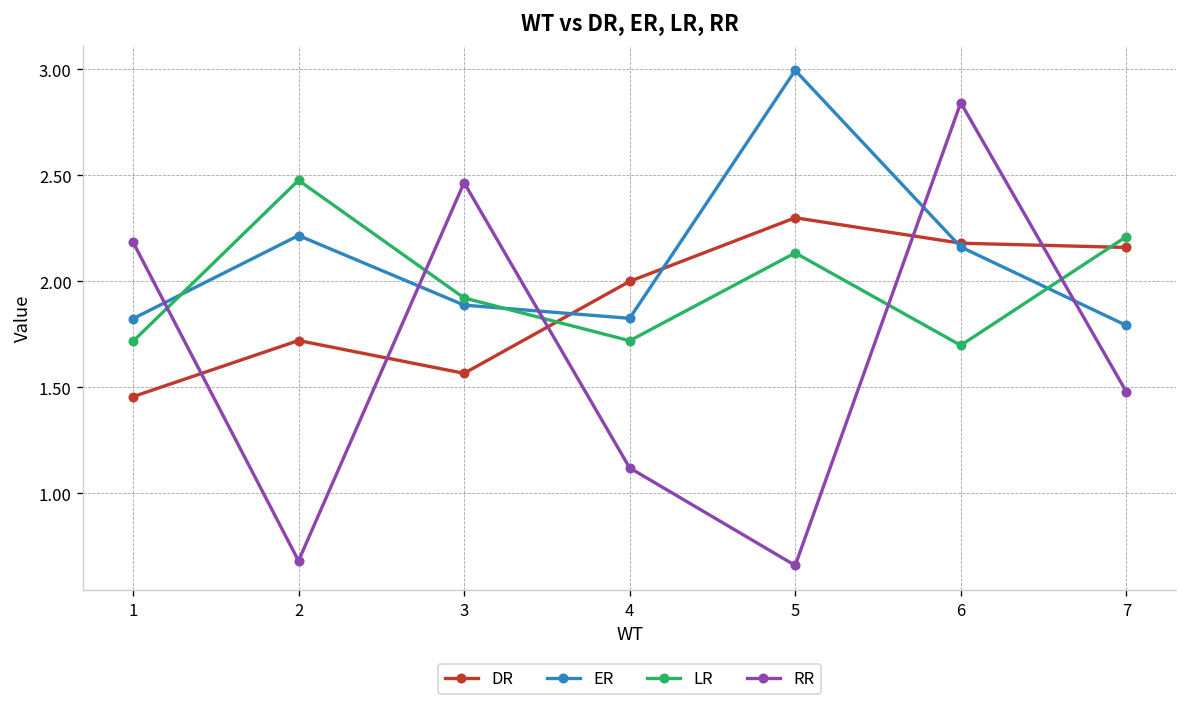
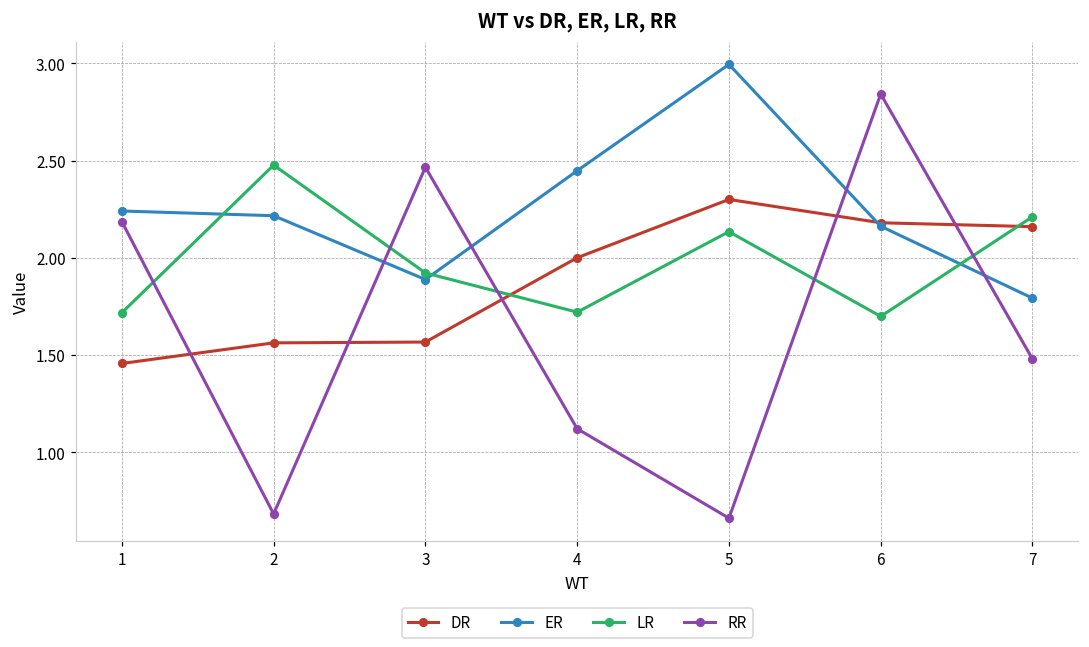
  {
    "DR": {
      "1": 1.46,
-     "2": 1.72,
+     "2": 1.56,
      "3": 1.57,
      "4": 2.00,
      "5": 2.30,
      "6": 2.18,
      "7": 2.16
    },
    "ER": {
-     "1": 1.82,
+     "1": 2.24,
      "2": 2.22,
      "3": 1.89,
-     "4": 1.83,
+     "4": 2.45,
      "5": 3.00,
      "6": 2.16,
      "7": 1.79
    },
    "LR": {
      "1": 1.72,
      "2": 2.48,
      "3": 1.92,
      "4": 1.72,
      "5": 2.13,
      "6": 1.70,
      "7": 2.21
    },
    "RR": {
      "1": 2.19,
      "2": 0.68,
      "3": 2.47,
      "4": 1.12,
      "5": 0.66,
      "6": 2.84,
      "7": 1.48
    }
  }
